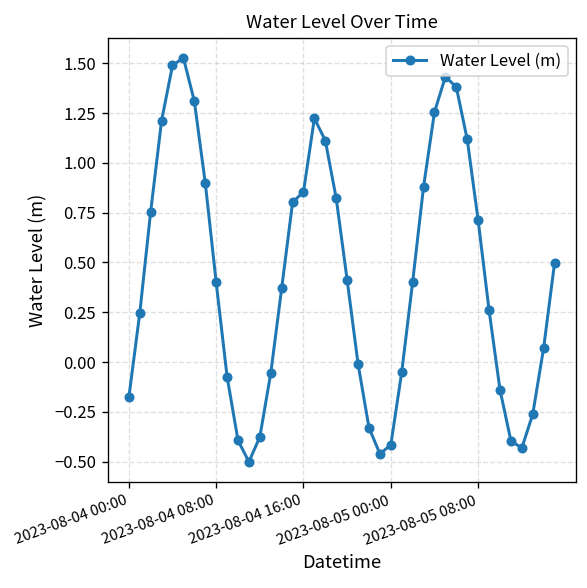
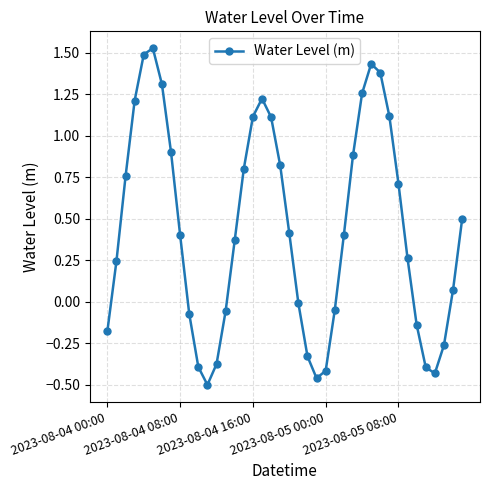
  {
    "2023-08-04 00:00": -0.18,
    "2023-08-04 08:00": 0.40,
-   "2023-08-04 16:00": 0.86,
+   "2023-08-04 16:00": 1.11,
    "2023-08-05 00:00": -0.42,
    "2023-08-05 08:00": 0.71
  }
